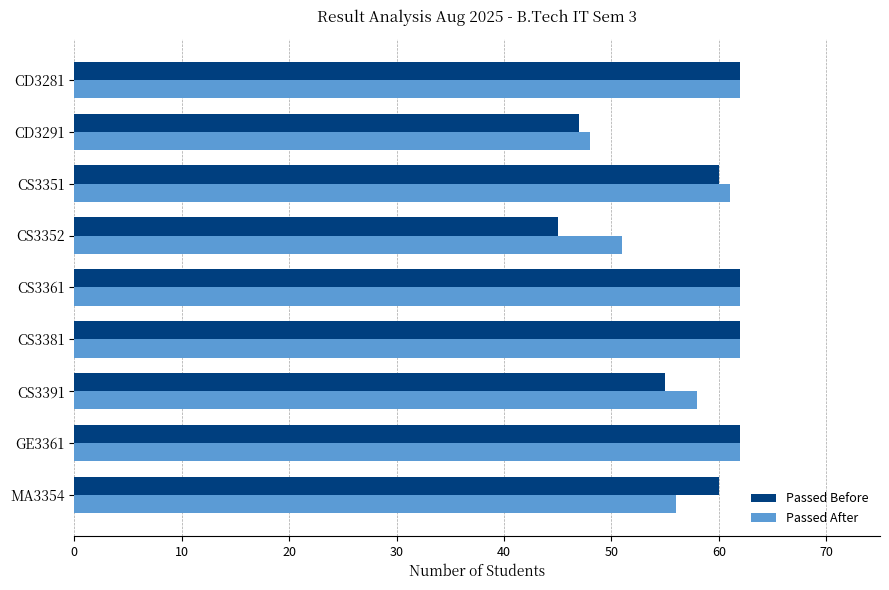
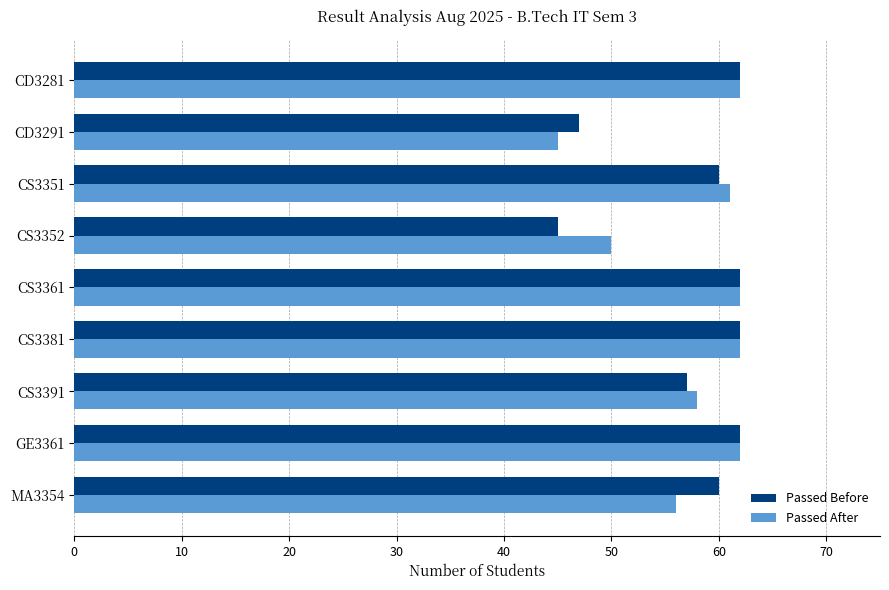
  {
    "Passed Before": {
      "CD3281": 62,
      "CD3291": 47,
      "CS3351": 60,
      "CS3352": 45,
      "CS3361": 62,
      "CS3381": 62,
-     "CS3391": 55,
+     "CS3391": 57,
      "GE3361": 62,
      "MA3354": 60
    },
    "Passed After": {
      "CD3281": 62,
-     "CD3291": 48,
+     "CD3291": 45,
      "CS3351": 61,
-     "CS3352": 51,
+     "CS3352": 50,
      "CS3361": 62,
      "CS3381": 62,
      "CS3391": 58,
      "GE3361": 62,
      "MA3354": 56
    }
  }
